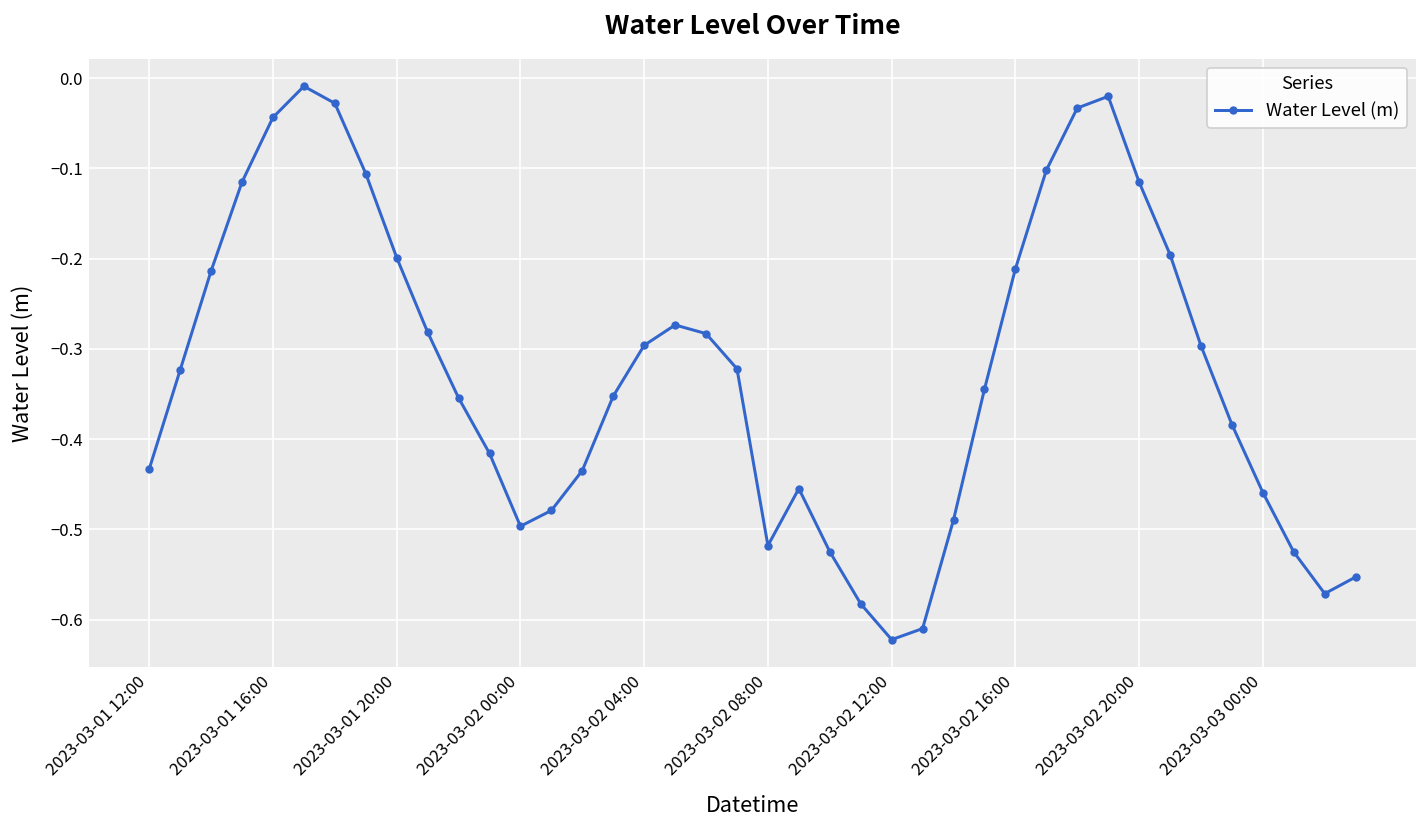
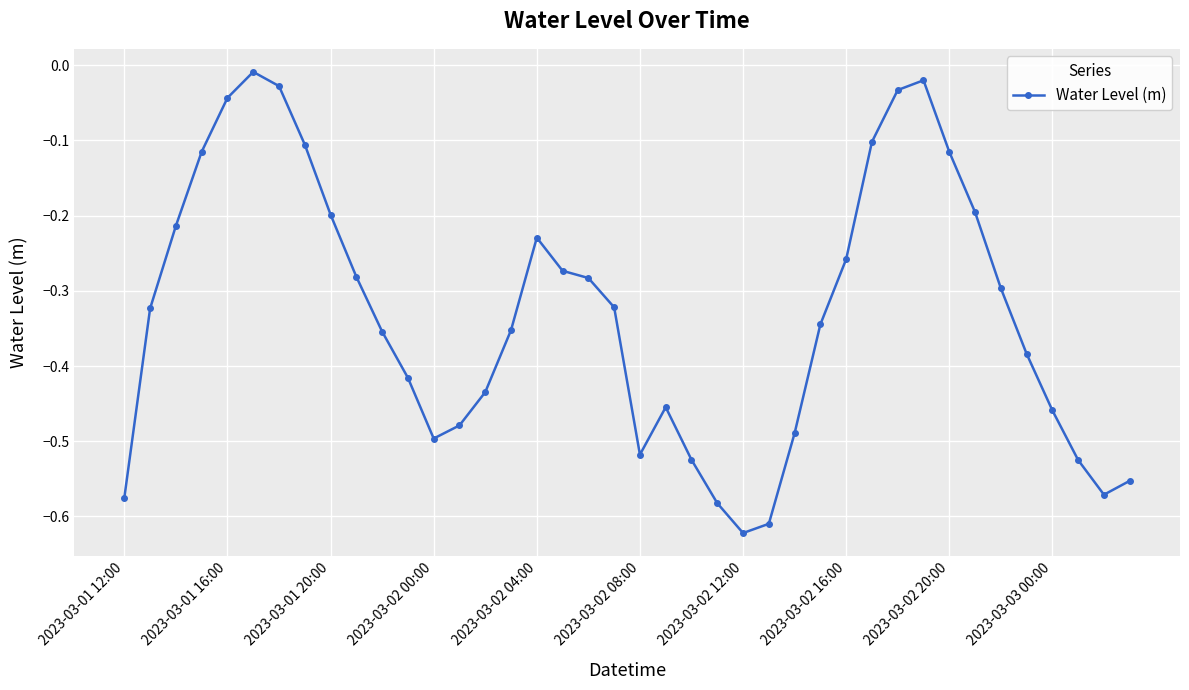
  {
-   "2023-03-01 12:00": -0.43,
+   "2023-03-01 12:00": -0.58,
    "2023-03-01 16:00": -0.04,
    "2023-03-01 20:00": -0.20,
    "2023-03-02 00:00": -0.50,
-   "2023-03-02 04:00": -0.30,
+   "2023-03-02 04:00": -0.23,
    "2023-03-02 08:00": -0.52,
    "2023-03-02 12:00": -0.62,
-   "2023-03-02 16:00": -0.21,
+   "2023-03-02 16:00": -0.26,
    "2023-03-02 20:00": -0.12,
    "2023-03-03 00:00": -0.46
  }
